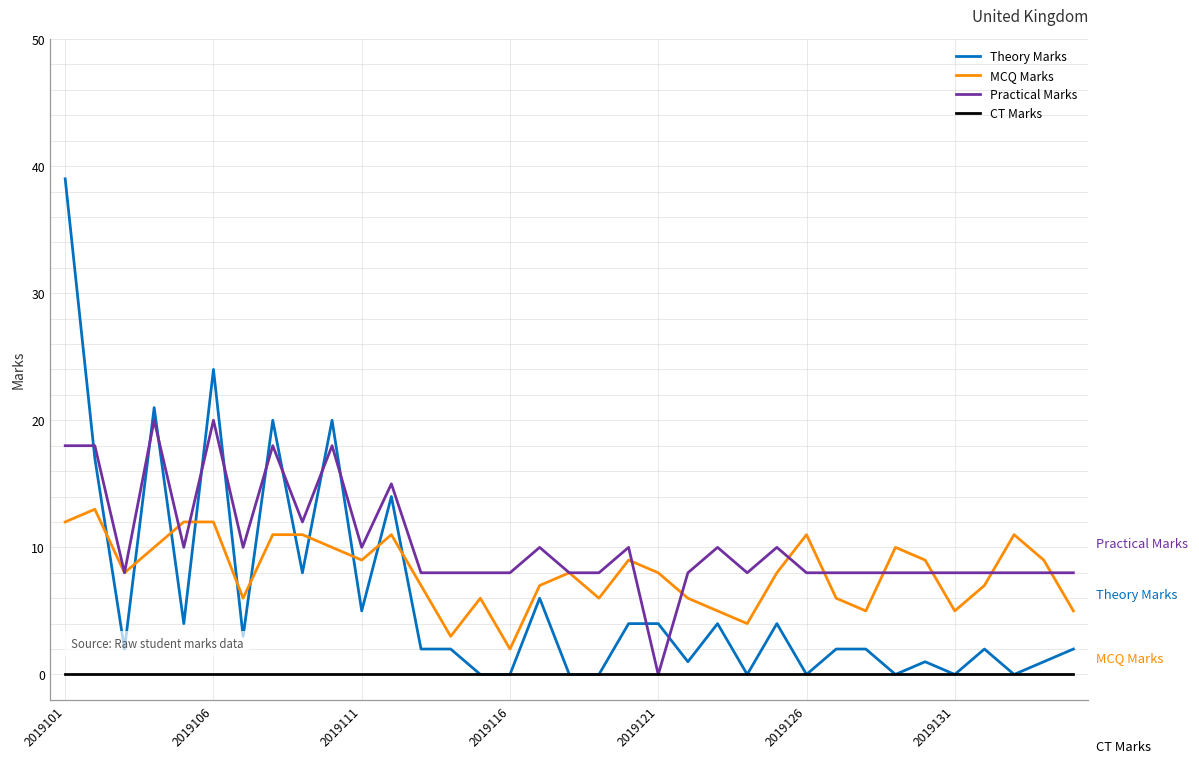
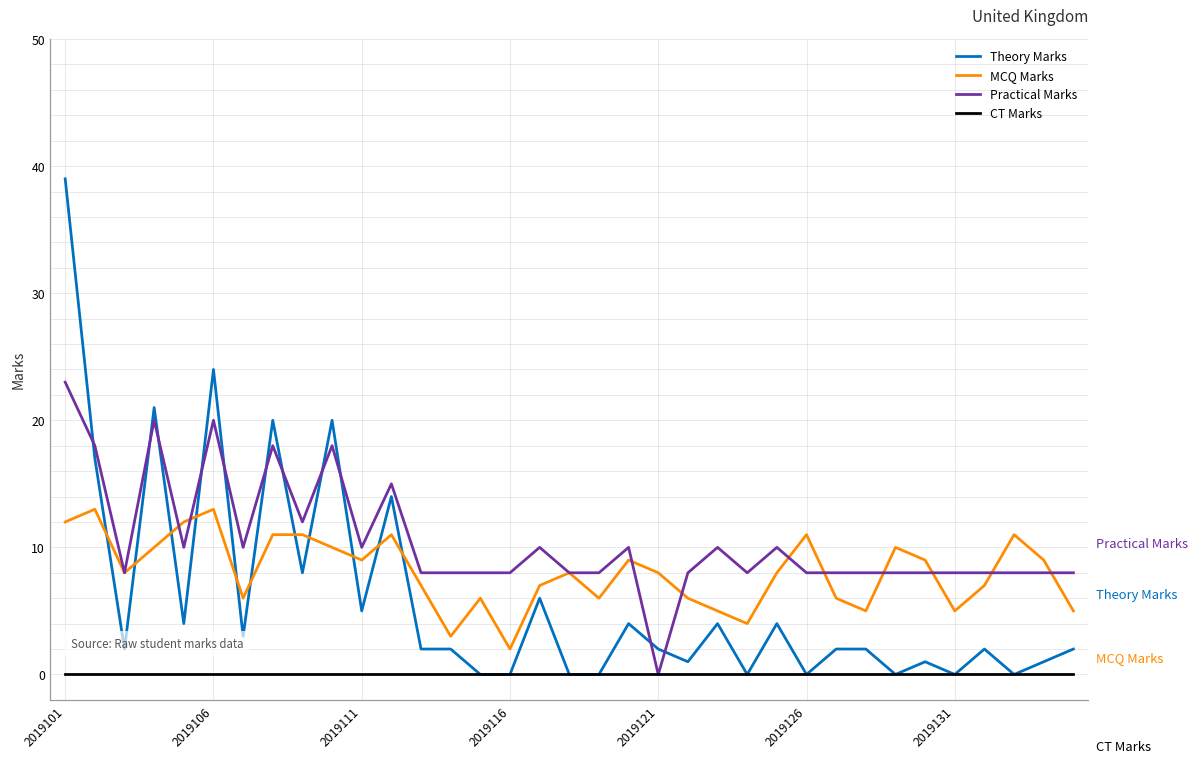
  {
    "Theory Marks": {
      "2019101": 39,
      "2019106": 24,
      "2019111": 5,
-     "2019121": 4
+     "2019121": 2
    },
    "MCQ Marks": {
      "2019101": 12,
-     "2019106": 12,
+     "2019106": 13,
      "2019111": 9,
      "2019116": 2,
      "2019121": 8,
      "2019126": 11,
      "2019131": 5
    },
    "Practical Marks": {
-     "2019101": 18,
+     "2019101": 23,
      "2019106": 20,
      "2019111": 10,
      "2019116": 8,
      "2019126": 8,
      "2019131": 8
    },
    "CT Marks": {
      "2019101": 0,
      "2019106": 0,
      "2019111": 0
    }
  }
